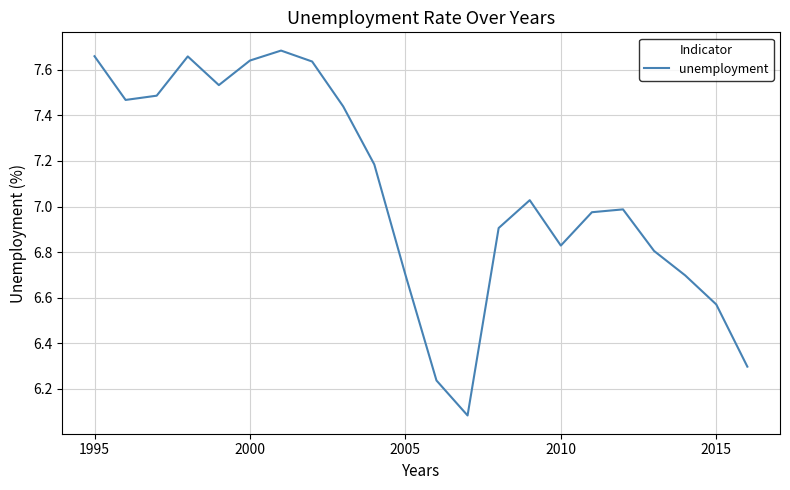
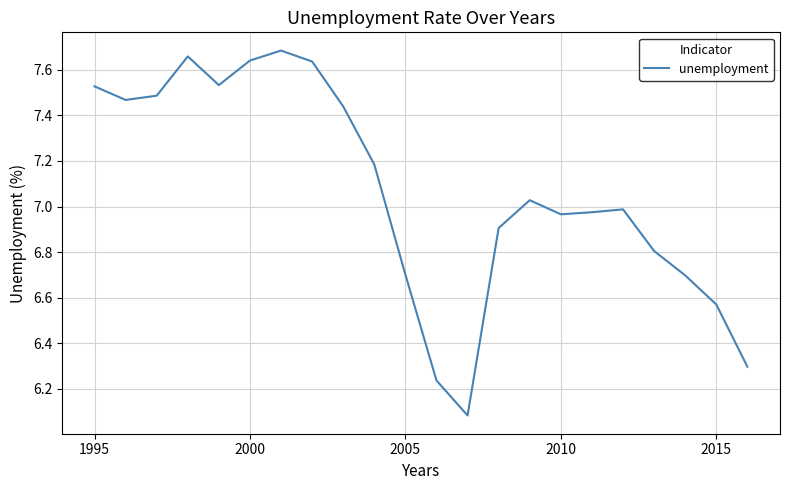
  {
-   "1995": 7.66,
+   "1995": 7.53,
    "2000": 7.64,
    "2005": 6.70,
-   "2010": 6.83,
+   "2010": 6.97,
    "2015": 6.57
  }
